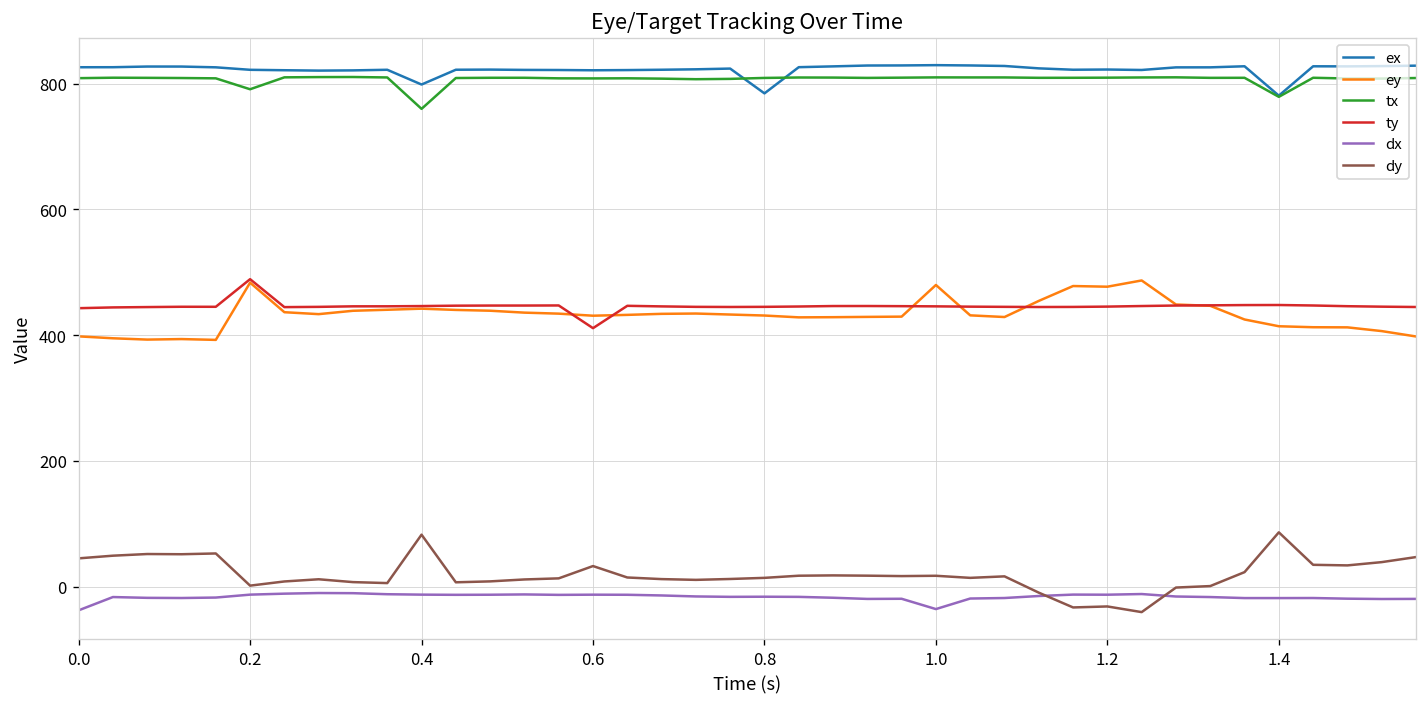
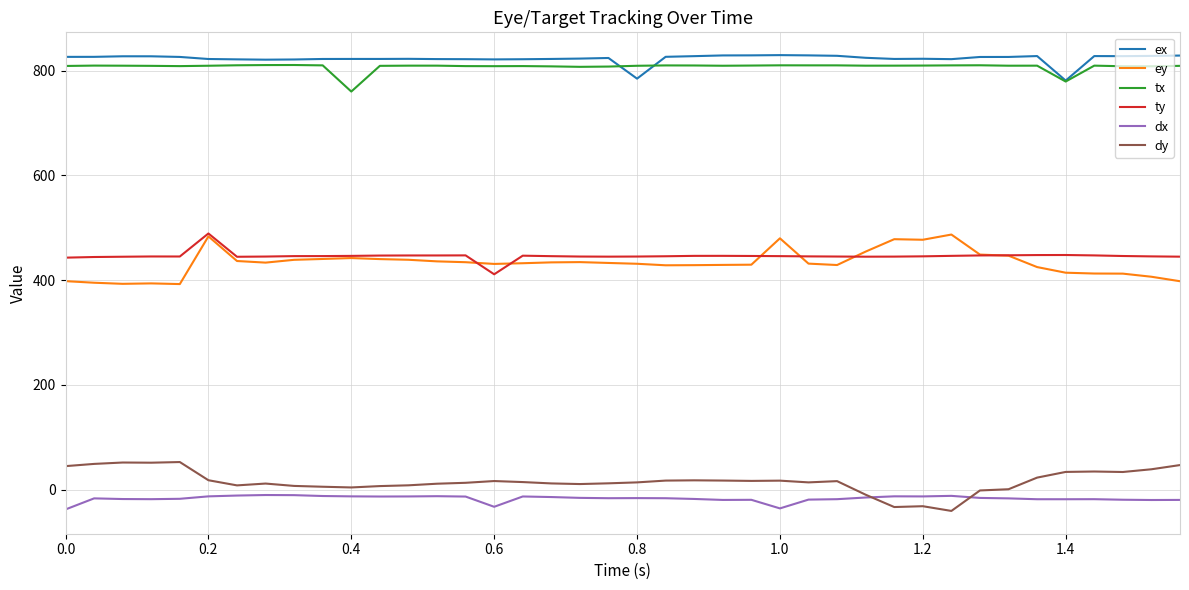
  {
    "ex": {
      "0.0": 830,
      "0.2": 820,
-     "0.4": 800,
+     "0.4": 820,
      "0.6": 820,
      "0.8": 780,
      "1.0": 830,
      "1.2": 820
    },
    "ey": {
      "0.0": 400,
      "0.2": 480,
      "0.6": 430,
      "0.8": 430,
      "1.0": 480,
      "1.2": 480,
      "1.4": 410
    },
    "tx": {
      "0.0": 810,
-     "0.2": 790,
+     "0.2": 810,
      "0.4": 760,
      "0.6": 810,
      "0.8": 810,
      "1.0": 810,
      "1.2": 810
    },
    "ty": {
      "0.0": 440,
      "0.2": 490,
      "0.6": 410,
      "0.8": 450,
      "1.0": 450,
      "1.2": 450,
      "1.4": 450
    },
    "dx": {
      "0.0": -40,
      "0.2": -10,
      "0.4": -10,
-     "0.6": -10,
+     "0.6": -30,
      "0.8": -20,
      "1.0": -40,
      "1.2": -10,
      "1.4": -20
    },
    "dy": {
      "0.0": 40,
-     "0.2": 0,
-     "0.4": 80,
-     "0.6": 30,
+     "0.2": 20,
+     "0.4": 0,
+     "0.6": 20,
      "0.8": 10,
      "1.0": 20,
      "1.2": -30,
-     "1.4": 90
+     "1.4": 30
    }
  }
